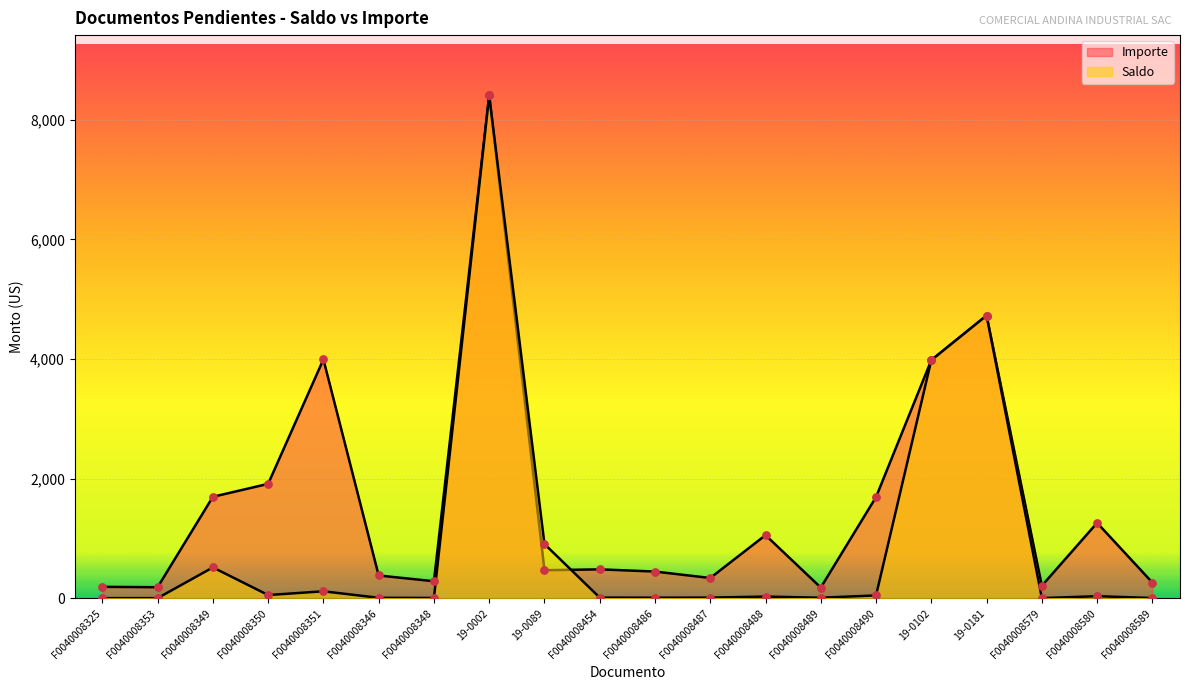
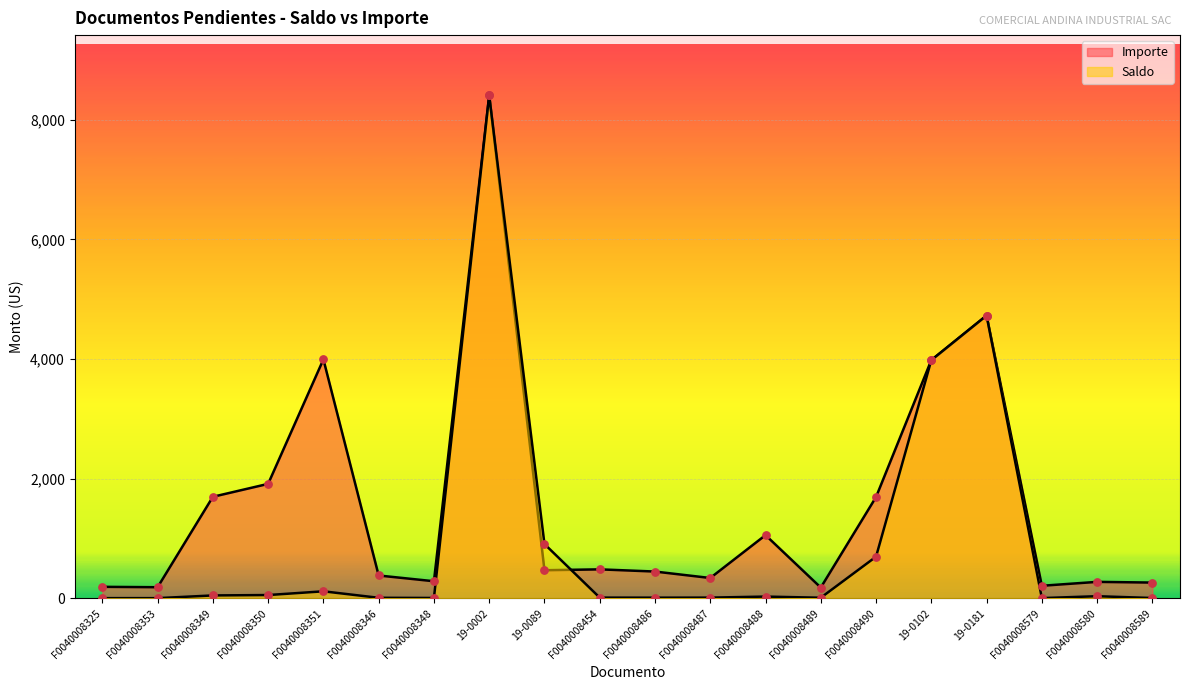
  {
    "Importe": {
      "F0040008325": "200",
      "F0040008353": "200",
      "F0040008349": "1,700",
      "F0040008350": "1,900",
      "F0040008351": "4,000",
      "F0040008346": "400",
      "F0040008348": "300",
      "19-0089": "500",
      "F0040008454": "500",
      "F0040008486": "500",
      "F0040008487": "300",
      "F0040008488": "1,100",
      "F0040008489": "200",
      "F0040008490": "1,700",
      "F0040008579": "200",
-     "F0040008580": "1,300",
+     "F0040008580": "300",
      "F0040008589": "300"
    },
    "Saldo": {
      "F0040008325": "0",
      "F0040008353": "0",
-     "F0040008349": "500",
+     "F0040008349": "100",
      "F0040008350": "100",
      "F0040008351": "100",
      "F0040008346": "0",
      "F0040008348": "0",
      "19-0089": "900",
      "F0040008454": "0",
      "F0040008486": "0",
      "F0040008487": "0",
      "F0040008488": "0",
      "F0040008489": "0",
-     "F0040008490": "100",
+     "F0040008490": "700",
      "F0040008579": "0",
      "F0040008580": "0",
      "F0040008589": "0"
    }
  }
